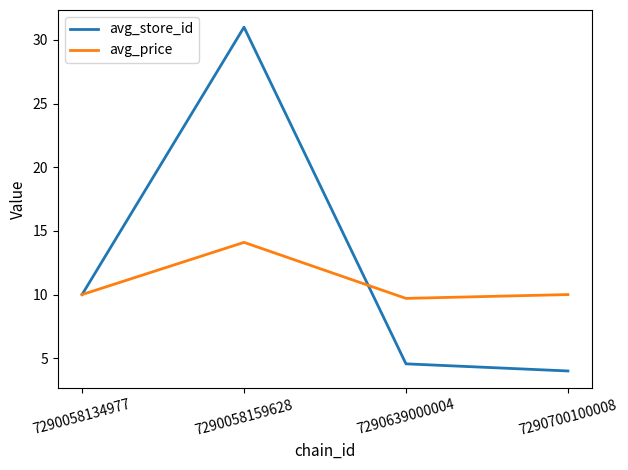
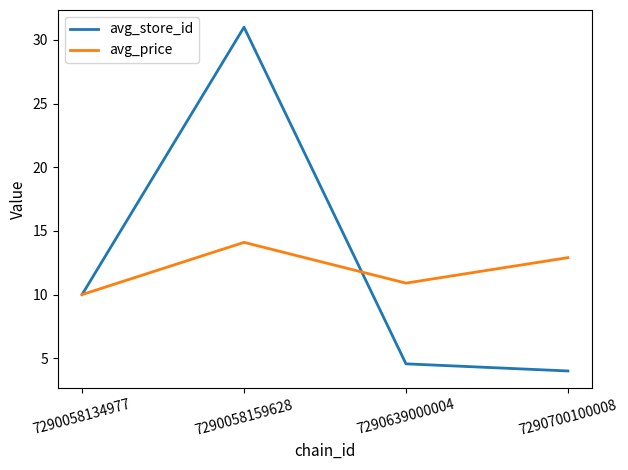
  {
    "avg_store_id": {
      "7290058159628": 31.0,
      "7290639000004": 4.6,
      "7290700100008": 4.0
    },
    "avg_price": {
      "7290058159628": 14.1,
-     "7290639000004": 9.7,
-     "7290700100008": 10.0
+     "7290639000004": 10.9,
+     "7290700100008": 12.9
    }
  }
